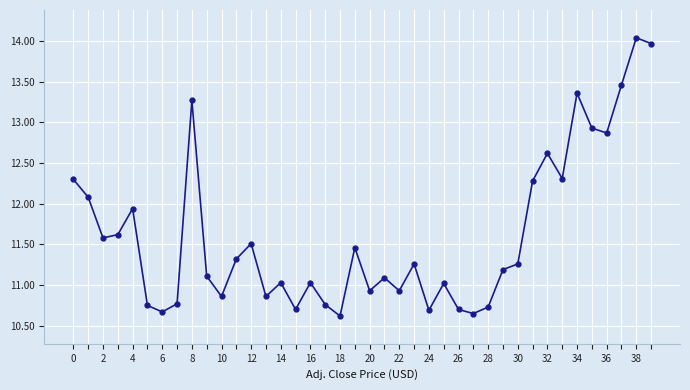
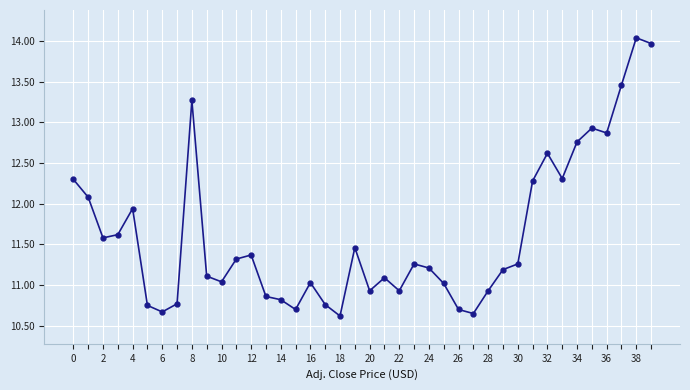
  {
    "0": 12.3,
    "2": 11.6,
    "4": 11.9,
    "6": 10.7,
    "8": 13.3,
-   "10": 10.9,
-   "12": 11.5,
-   "14": 11.0,
+   "10": 11.0,
+   "12": 11.4,
+   "14": 10.8,
    "16": 11.0,
    "18": 10.6,
    "20": 10.9,
    "22": 10.9,
-   "24": 10.7,
+   "24": 11.2,
    "26": 10.7,
-   "28": 10.7,
+   "28": 10.9,
    "30": 11.3,
    "32": 12.6,
-   "34": 13.4,
+   "34": 12.8,
    "36": 12.9,
    "38": 14.0
  }
